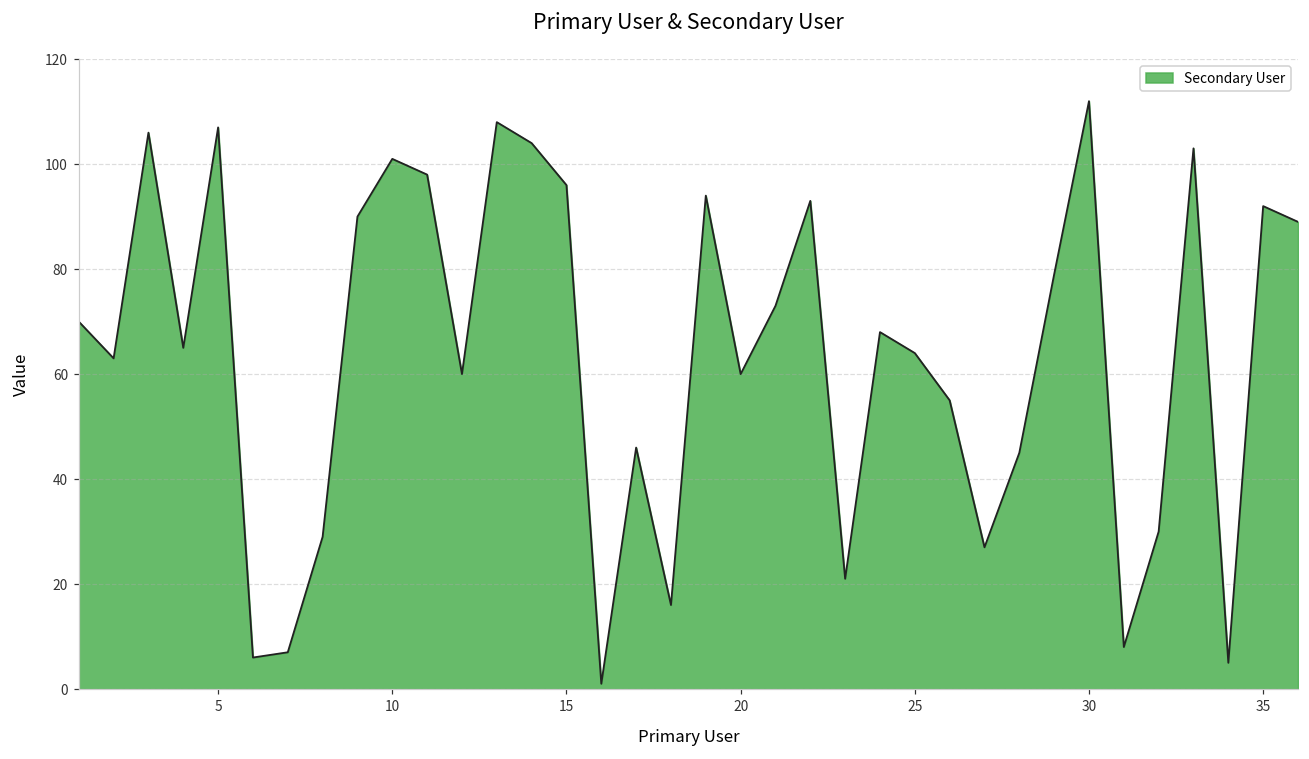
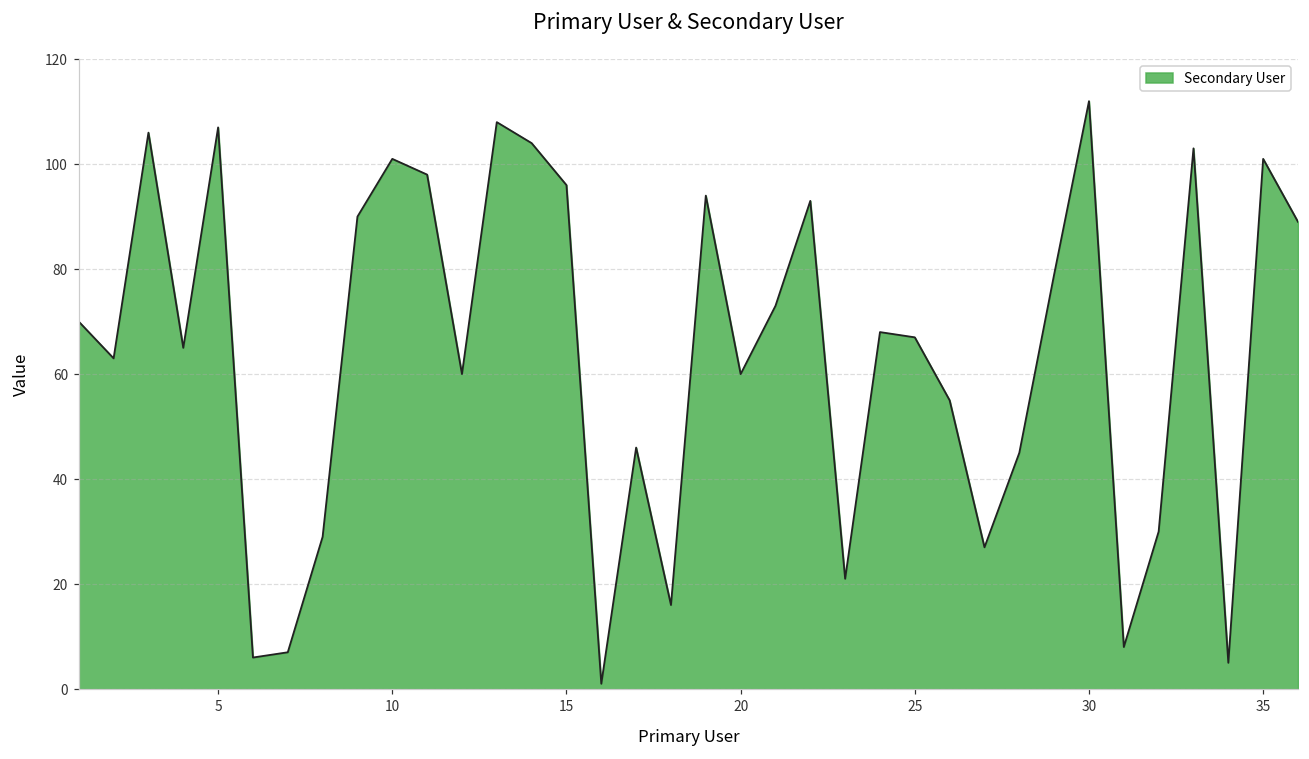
  {
    "5": 107,
    "10": 101,
    "15": 96,
    "20": 60,
-   "25": 64,
+   "25": 67,
    "30": 112,
-   "35": 92
+   "35": 101
  }
